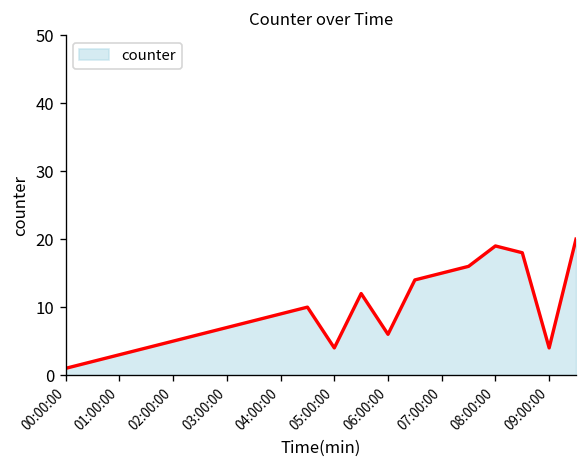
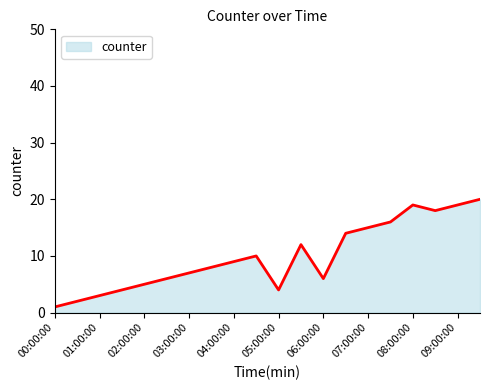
  {
    "00:00:00": 1,
    "01:00:00": 3,
    "02:00:00": 5,
    "03:00:00": 7,
    "04:00:00": 9,
    "05:00:00": 4,
    "06:00:00": 6,
    "07:00:00": 15,
    "08:00:00": 19,
-   "09:00:00": 4
+   "09:00:00": 19
  }
